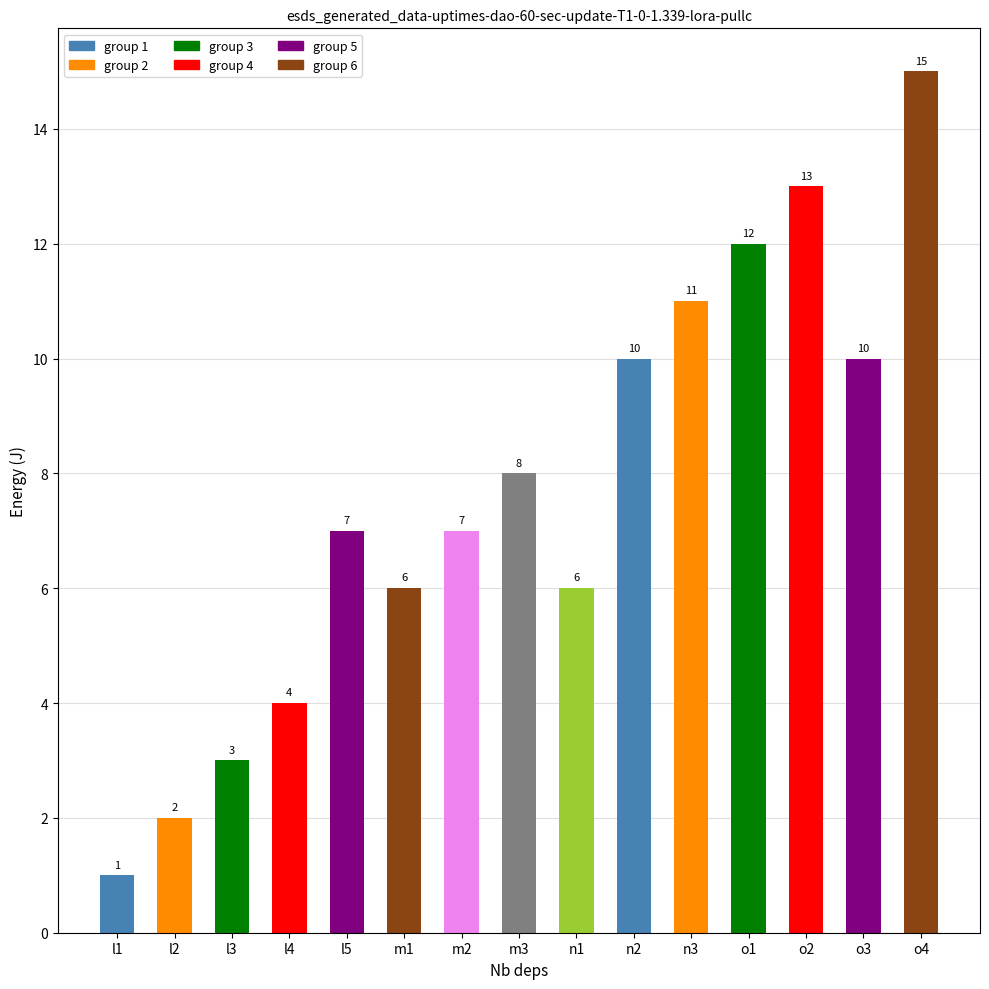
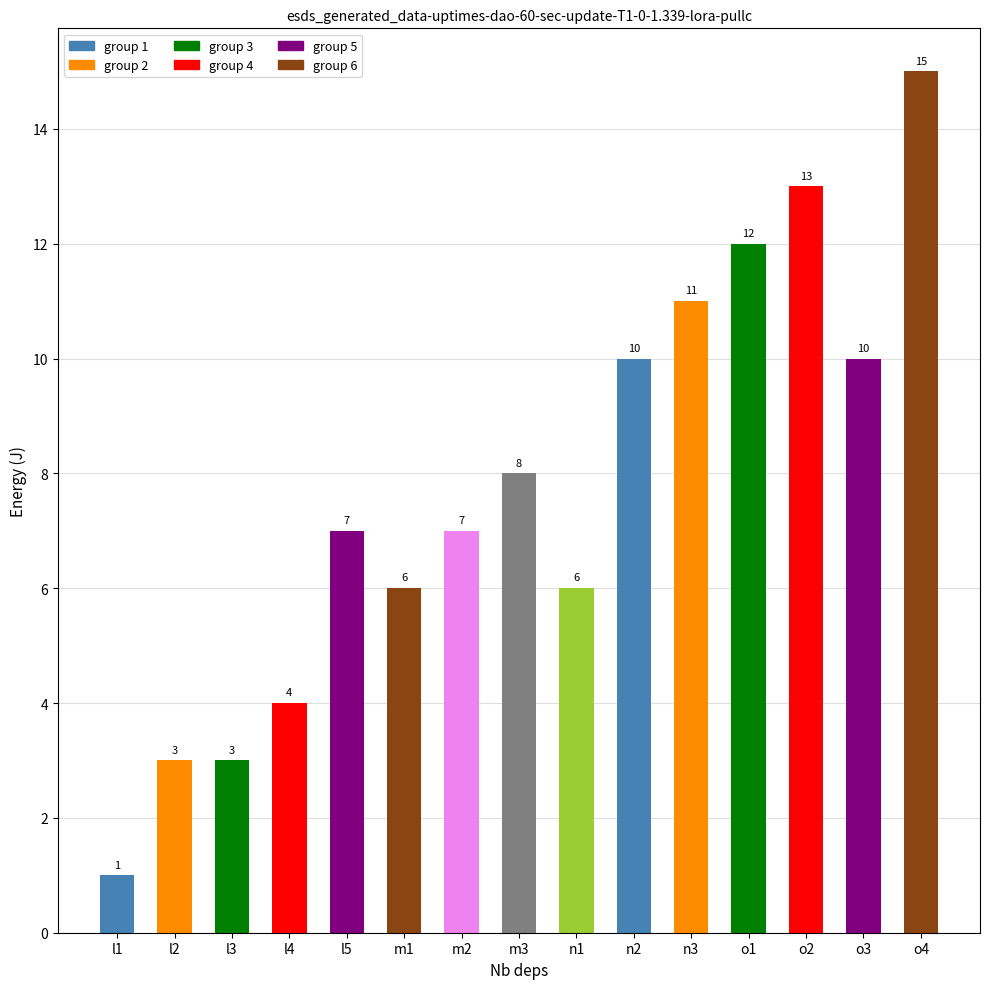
  {
    "l1": 1,
-   "l2": 2,
+   "l2": 3,
    "l3": 3,
    "l4": 4,
    "l5": 7,
    "m1": 6,
    "m2": 7,
    "m3": 8,
    "n1": 6,
    "n2": 10,
    "n3": 11,
    "o1": 12,
    "o2": 13,
    "o3": 10,
    "o4": 15
  }
